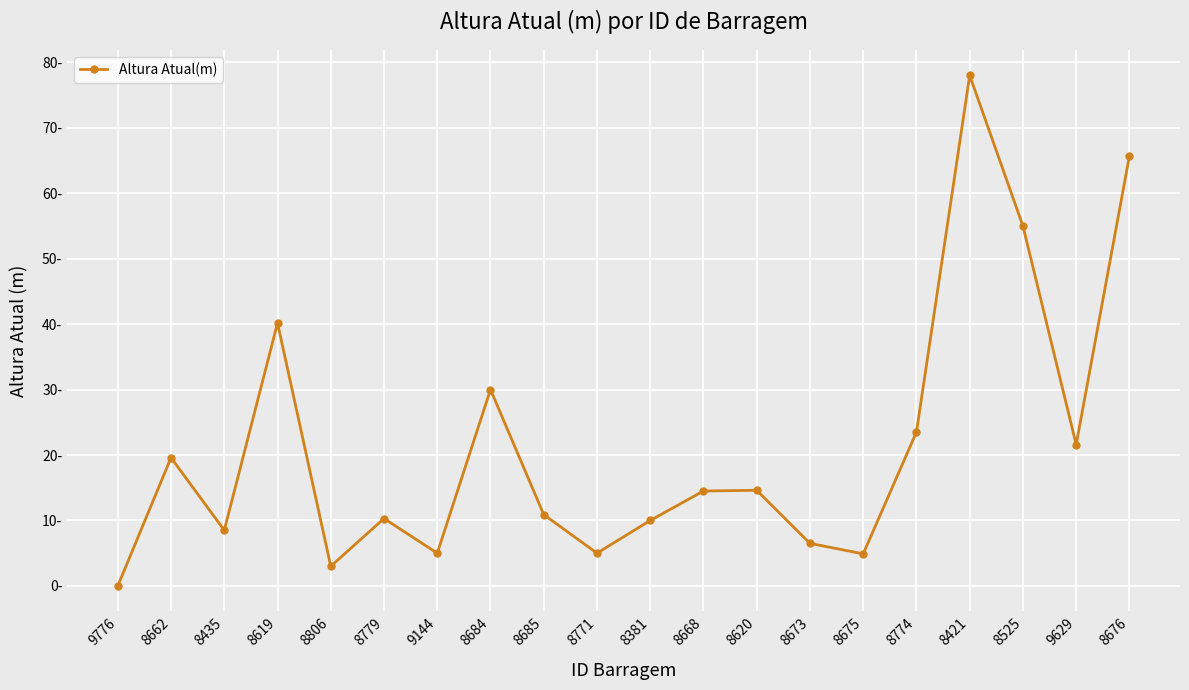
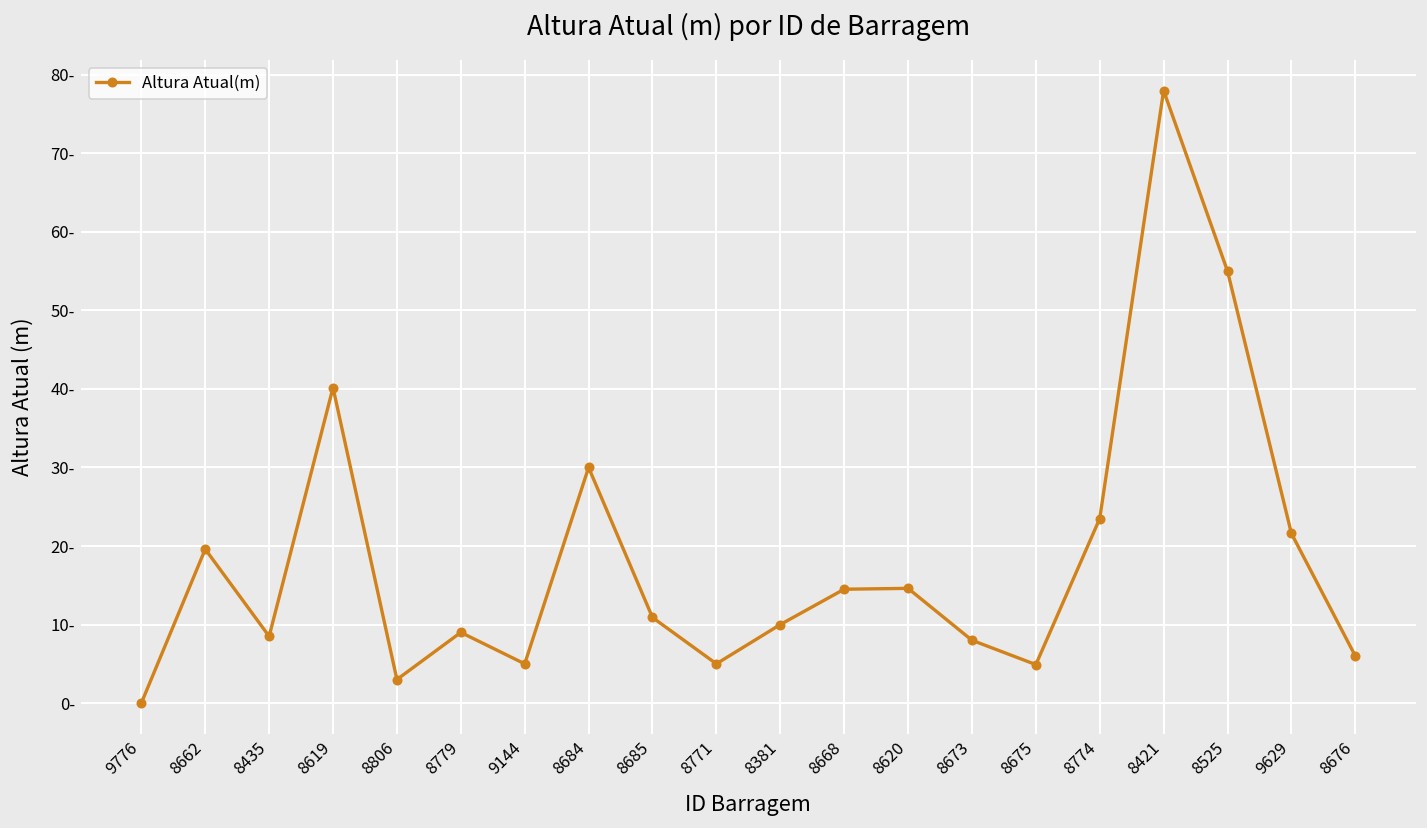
  {
    "9776": "0-",
    "8662": "20-",
    "8435": "9-",
    "8619": "40-",
    "8806": "3-",
-   "8779": "10-",
+   "8779": "9-",
    "9144": "5-",
    "8684": "30-",
    "8685": "11-",
    "8771": "5-",
    "8381": "10-",
    "8668": "15-",
    "8620": "15-",
-   "8673": "7-",
+   "8673": "8-",
    "8675": "5-",
    "8774": "24-",
    "8421": "78-",
    "8525": "55-",
    "9629": "22-",
-   "8676": "66-"
+   "8676": "6-"
  }
